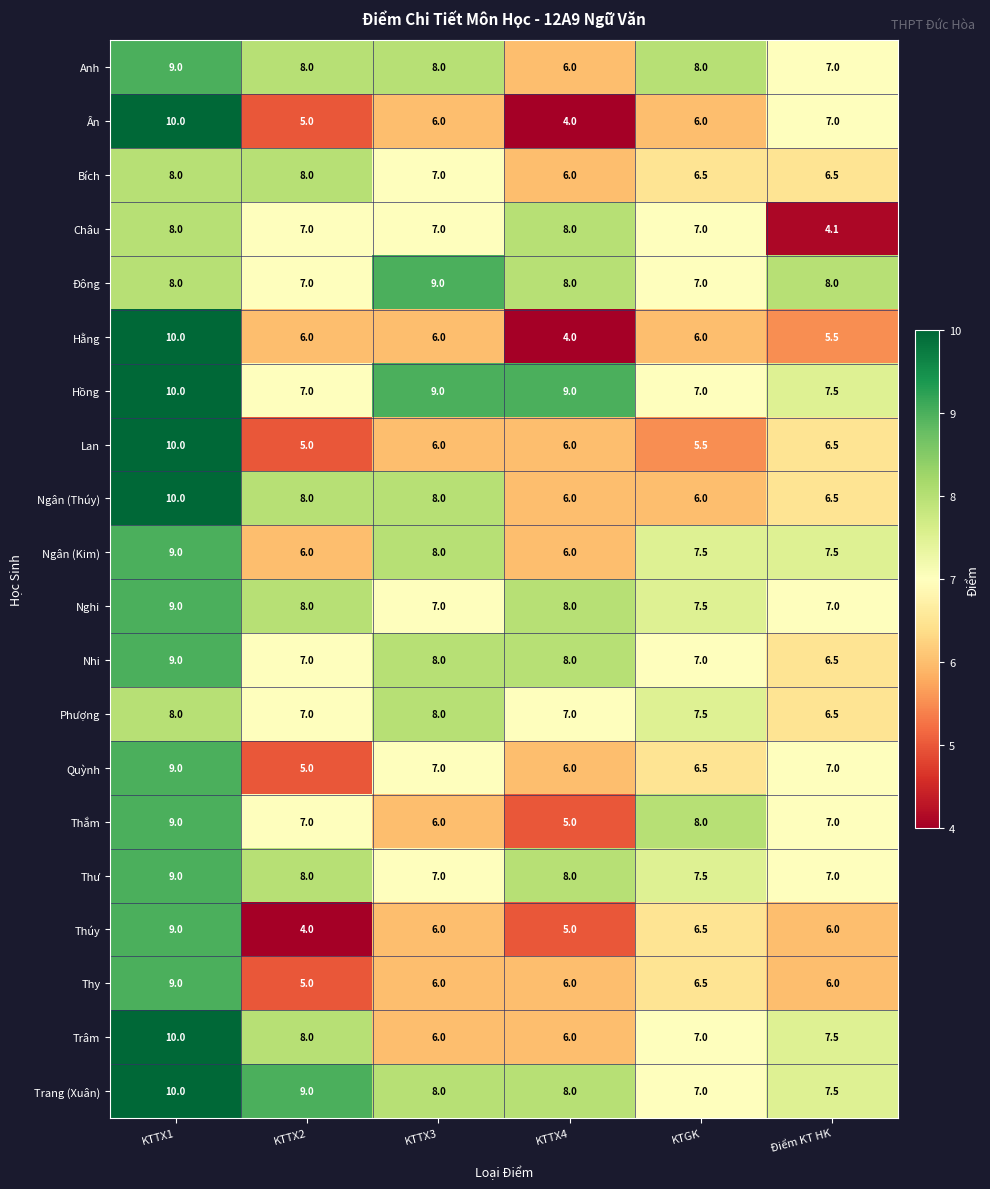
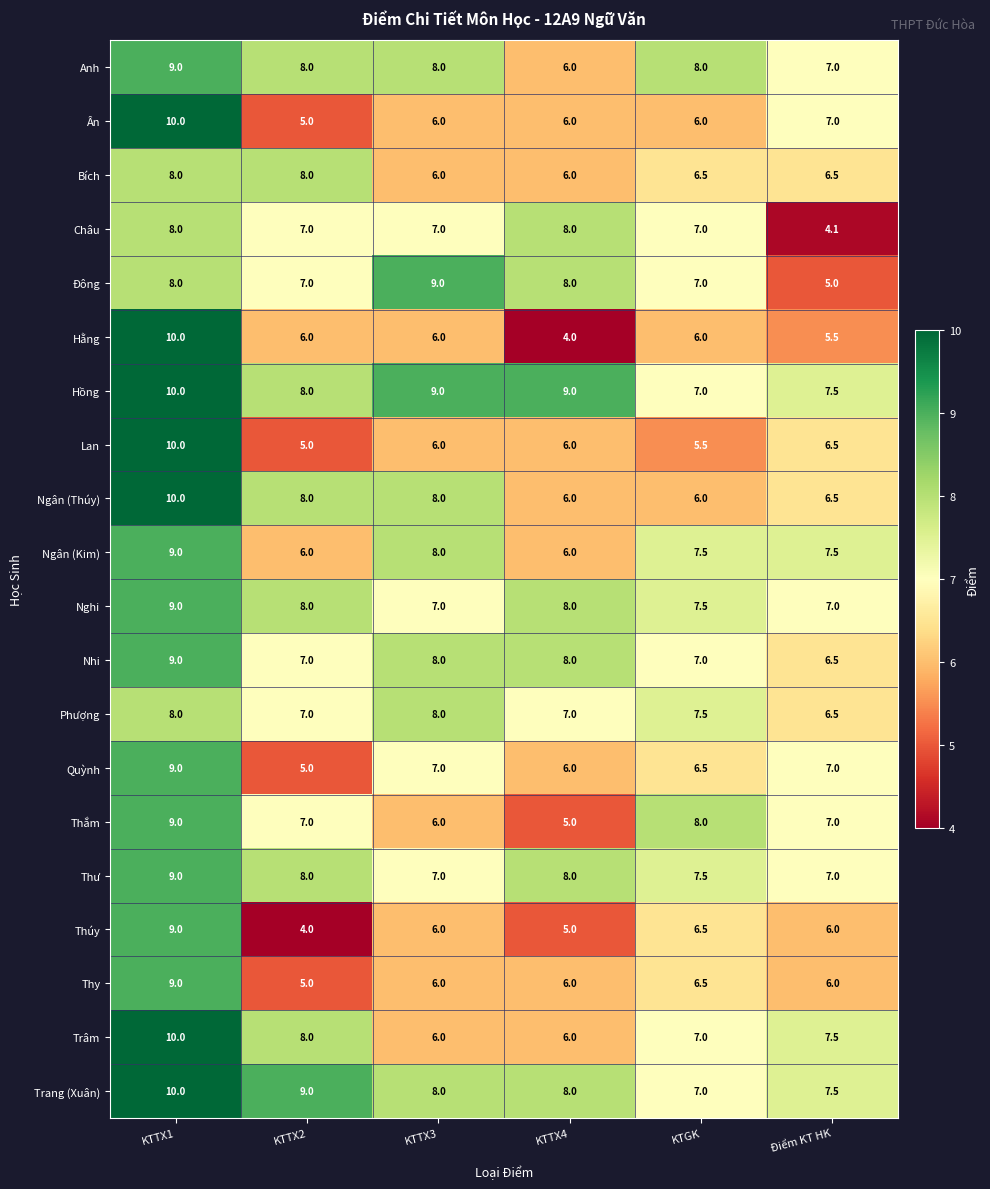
  {
    "Anh": {
      "KTTX1": 9.0,
      "KTTX2": 8.0,
      "KTTX3": 8.0,
      "KTTX4": 6.0,
      "KTGK": 8.0,
      "Điểm KT HK": 7.0
    },
    "Ân": {
      "KTTX1": 10.0,
      "KTTX2": 5.0,
      "KTTX3": 6.0,
-     "KTTX4": 4.0,
+     "KTTX4": 6.0,
      "KTGK": 6.0,
      "Điểm KT HK": 7.0
    },
    "Bích": {
      "KTTX1": 8.0,
      "KTTX2": 8.0,
-     "KTTX3": 7.0,
+     "KTTX3": 6.0,
      "KTTX4": 6.0,
      "KTGK": 6.5,
      "Điểm KT HK": 6.5
    },
    "Châu": {
      "KTTX1": 8.0,
      "KTTX2": 7.0,
      "KTTX3": 7.0,
      "KTTX4": 8.0,
      "KTGK": 7.0,
      "Điểm KT HK": 4.1
    },
    "Đông": {
      "KTTX1": 8.0,
      "KTTX2": 7.0,
      "KTTX3": 9.0,
      "KTTX4": 8.0,
      "KTGK": 7.0,
-     "Điểm KT HK": 8.0
+     "Điểm KT HK": 5.0
    },
    "Hằng": {
      "KTTX1": 10.0,
      "KTTX2": 6.0,
      "KTTX3": 6.0,
      "KTTX4": 4.0,
      "KTGK": 6.0,
      "Điểm KT HK": 5.5
    },
    "Hồng": {
      "KTTX1": 10.0,
-     "KTTX2": 7.0,
+     "KTTX2": 8.0,
      "KTTX3": 9.0,
      "KTTX4": 9.0,
      "KTGK": 7.0,
      "Điểm KT HK": 7.5
    },
    "Lan": {
      "KTTX1": 10.0,
      "KTTX2": 5.0,
      "KTTX3": 6.0,
      "KTTX4": 6.0,
      "KTGK": 5.5,
      "Điểm KT HK": 6.5
    },
    "Ngân (Thúy)": {
      "KTTX1": 10.0,
      "KTTX2": 8.0,
      "KTTX3": 8.0,
      "KTTX4": 6.0,
      "KTGK": 6.0,
      "Điểm KT HK": 6.5
    },
    "Ngân (Kim)": {
      "KTTX1": 9.0,
      "KTTX2": 6.0,
      "KTTX3": 8.0,
      "KTTX4": 6.0,
      "KTGK": 7.5,
      "Điểm KT HK": 7.5
    },
    "Nghi": {
      "KTTX1": 9.0,
      "KTTX2": 8.0,
      "KTTX3": 7.0,
      "KTTX4": 8.0,
      "KTGK": 7.5,
      "Điểm KT HK": 7.0
    },
    "Nhi": {
      "KTTX1": 9.0,
      "KTTX2": 7.0,
      "KTTX3": 8.0,
      "KTTX4": 8.0,
      "KTGK": 7.0,
      "Điểm KT HK": 6.5
    },
    "Phượng": {
      "KTTX1": 8.0,
      "KTTX2": 7.0,
      "KTTX3": 8.0,
      "KTTX4": 7.0,
      "KTGK": 7.5,
      "Điểm KT HK": 6.5
    },
    "Quỳnh": {
      "KTTX1": 9.0,
      "KTTX2": 5.0,
      "KTTX3": 7.0,
      "KTTX4": 6.0,
      "KTGK": 6.5,
      "Điểm KT HK": 7.0
    },
    "Thắm": {
      "KTTX1": 9.0,
      "KTTX2": 7.0,
      "KTTX3": 6.0,
      "KTTX4": 5.0,
      "KTGK": 8.0,
      "Điểm KT HK": 7.0
    },
    "Thư": {
      "KTTX1": 9.0,
      "KTTX2": 8.0,
      "KTTX3": 7.0,
      "KTTX4": 8.0,
      "KTGK": 7.5,
      "Điểm KT HK": 7.0
    },
    "Thúy": {
      "KTTX1": 9.0,
      "KTTX2": 4.0,
      "KTTX3": 6.0,
      "KTTX4": 5.0,
      "KTGK": 6.5,
      "Điểm KT HK": 6.0
    },
    "Thy": {
      "KTTX1": 9.0,
      "KTTX2": 5.0,
      "KTTX3": 6.0,
      "KTTX4": 6.0,
      "KTGK": 6.5,
      "Điểm KT HK": 6.0
    },
    "Trâm": {
      "KTTX1": 10.0,
      "KTTX2": 8.0,
      "KTTX3": 6.0,
      "KTTX4": 6.0,
      "KTGK": 7.0,
      "Điểm KT HK": 7.5
    },
    "Trang (Xuân)": {
      "KTTX1": 10.0,
      "KTTX2": 9.0,
      "KTTX3": 8.0,
      "KTTX4": 8.0,
      "KTGK": 7.0,
      "Điểm KT HK": 7.5
    }
  }
